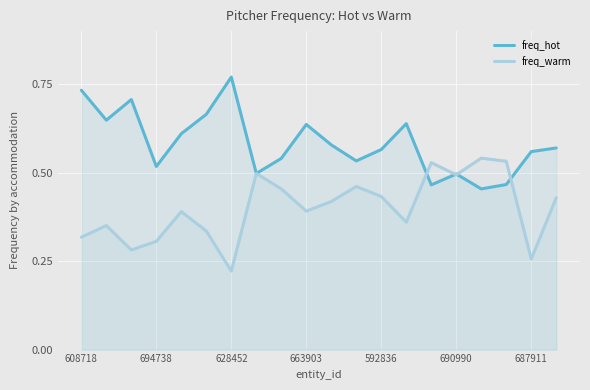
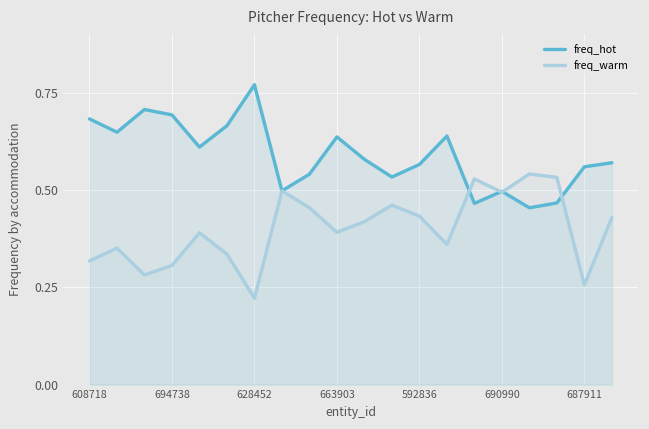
  {
    "freq_hot": {
-     "608718": 0.73,
-     "694738": 0.52,
+     "608718": 0.68,
+     "694738": 0.69,
      "628452": 0.77,
      "663903": 0.64,
      "592836": 0.57,
      "687911": 0.56
    },
    "freq_warm": {
      "608718": 0.32,
      "694738": 0.31,
      "628452": 0.22,
      "663903": 0.39,
      "592836": 0.43,
      "687911": 0.26
    }
  }
